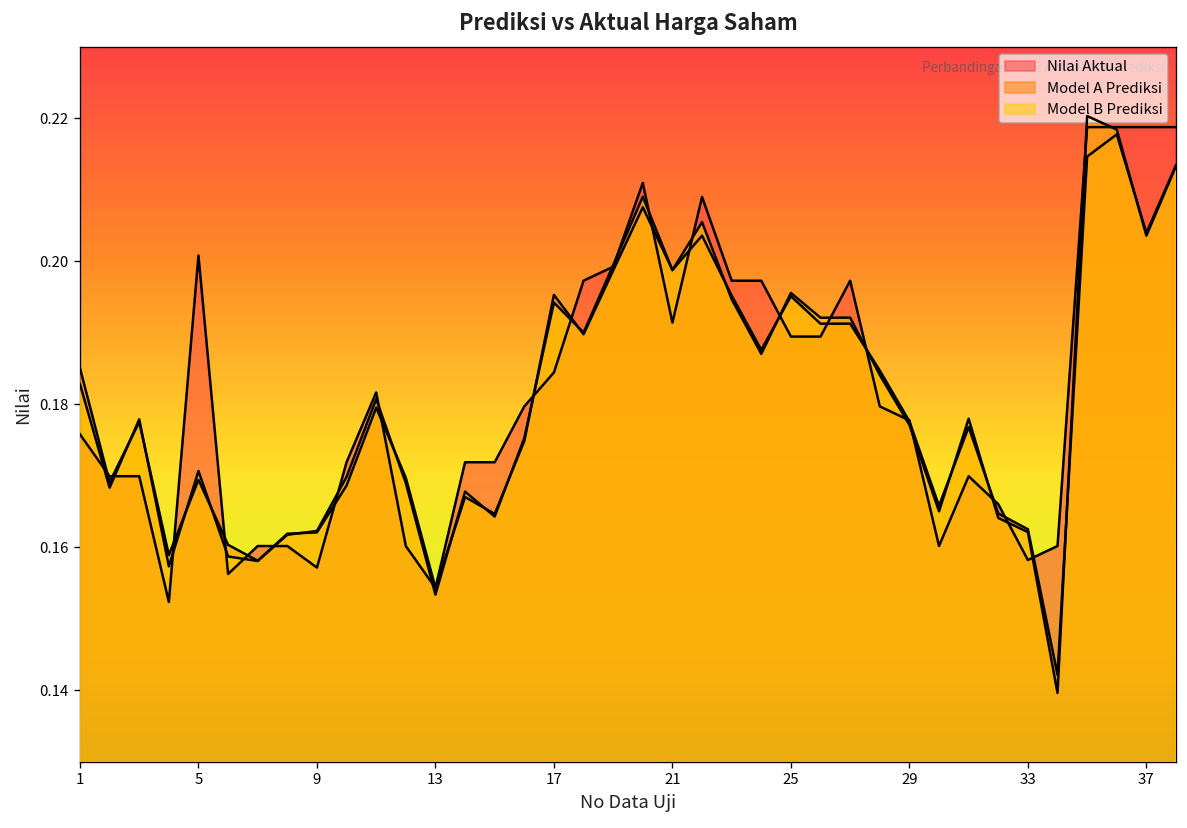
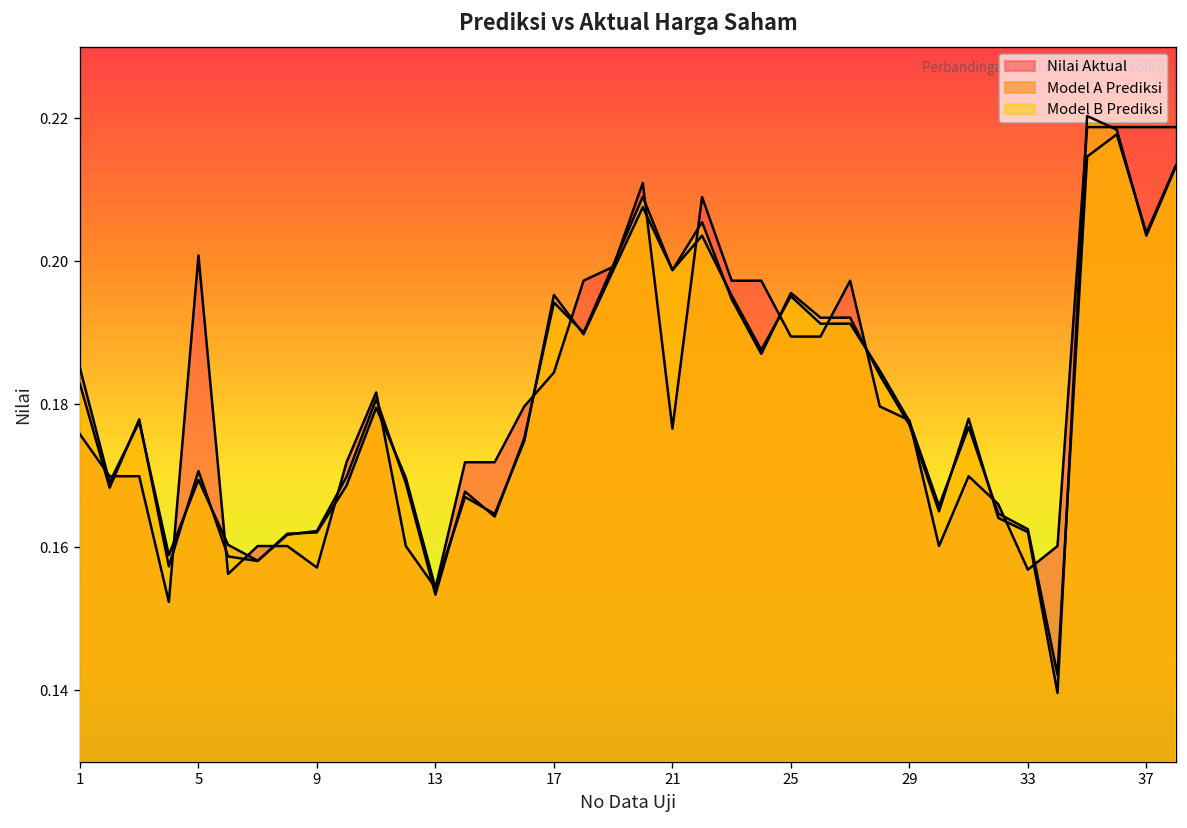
  {
    "Nilai Aktual": {
      "1": 0.176,
      "5": 0.201,
      "9": 0.157,
      "17": 0.184,
-     "21": 0.191,
+     "21": 0.177,
      "25": 0.189,
-     "33": 0.158
+     "33": 0.157
    }
  }
